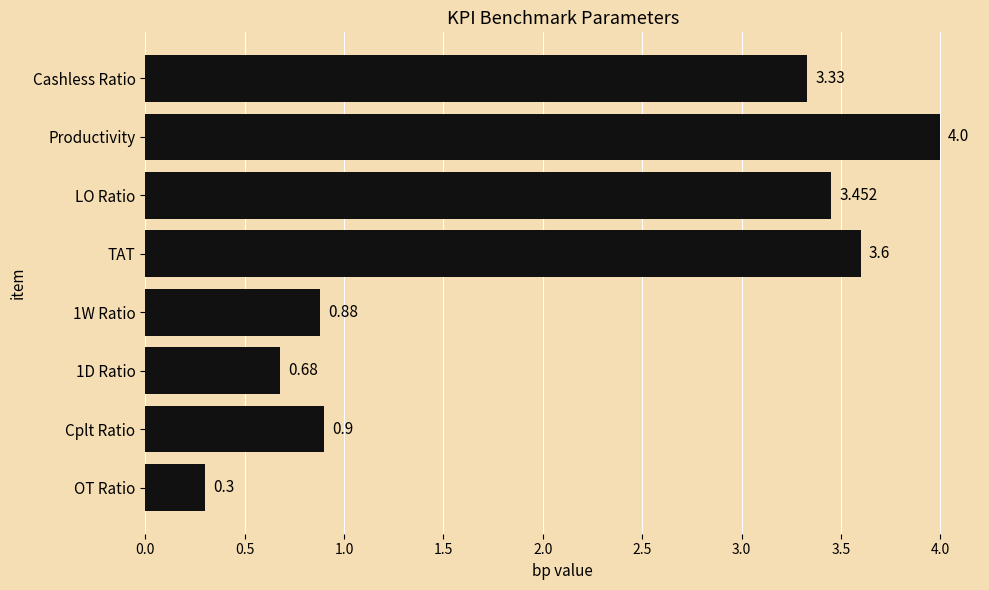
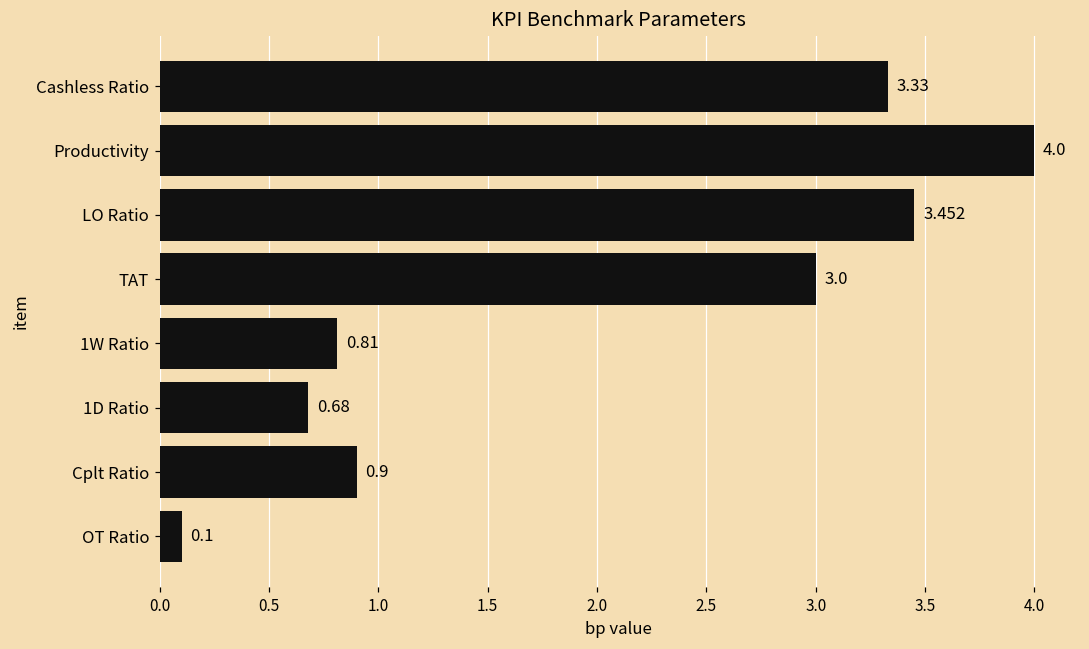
  {
    "Cashless Ratio": 3.33,
    "Productivity": 4.0,
    "LO Ratio": 3.452,
-   "TAT": 3.6,
-   "1W Ratio": 0.88,
+   "TAT": 3.0,
+   "1W Ratio": 0.81,
    "1D Ratio": 0.68,
    "Cplt Ratio": 0.9,
-   "OT Ratio": 0.3
+   "OT Ratio": 0.1
  }
